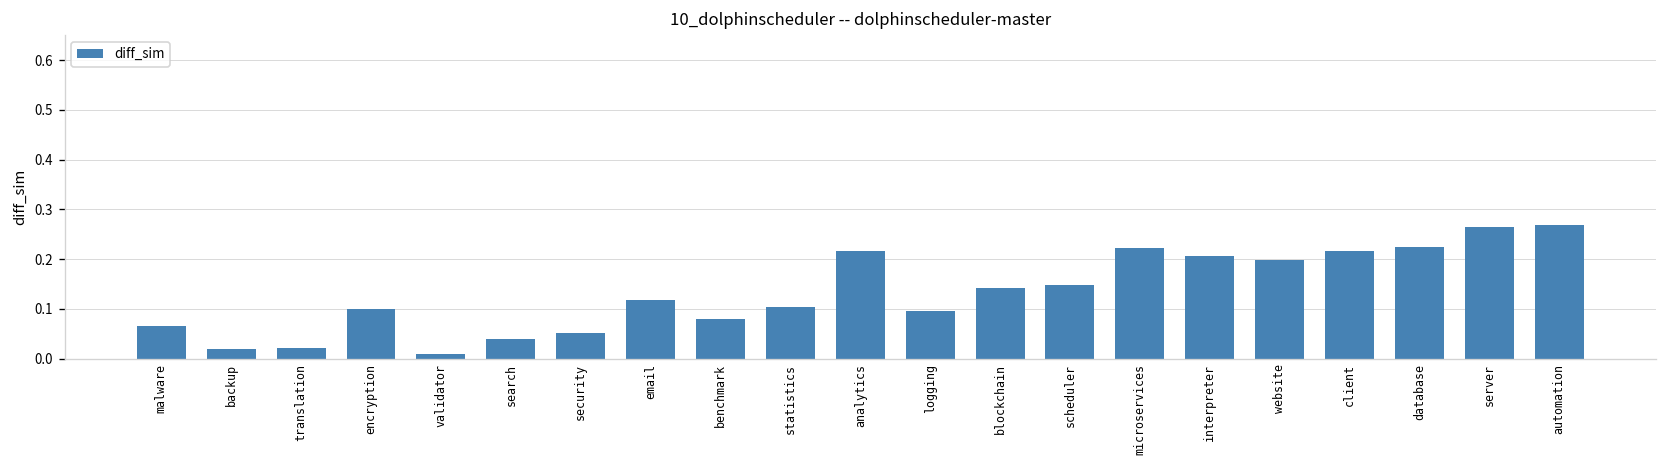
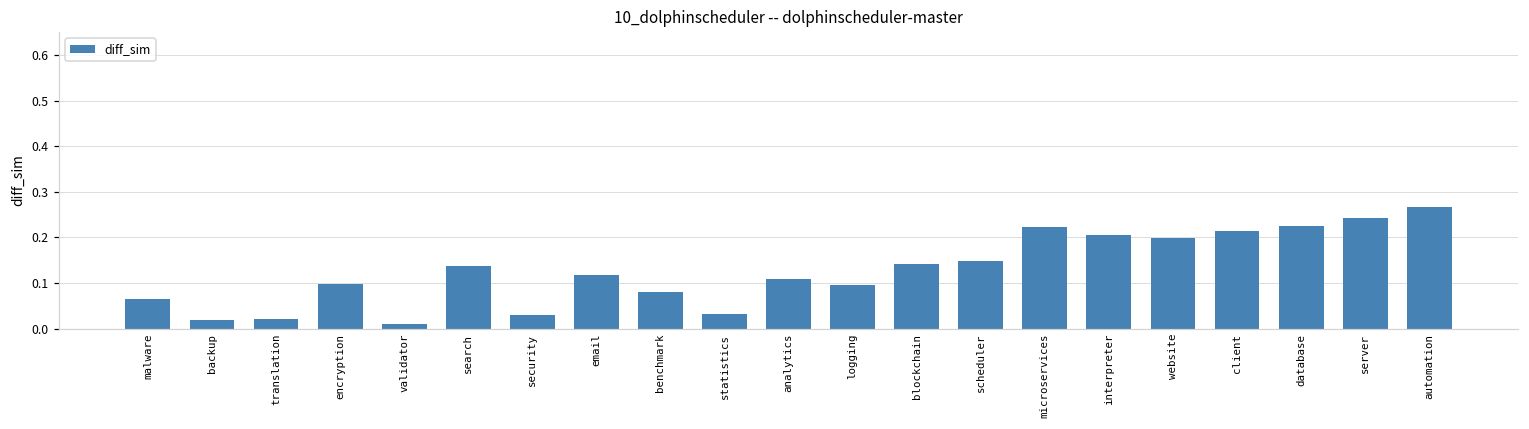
  {
    "malware": 0.07,
    "backup": 0.02,
    "translation": 0.02,
    "encryption": 0.10,
    "validator": 0.01,
-   "search": 0.04,
-   "security": 0.05,
+   "search": 0.14,
+   "security": 0.03,
    "email": 0.12,
    "benchmark": 0.08,
-   "statistics": 0.10,
-   "analytics": 0.22,
+   "statistics": 0.03,
+   "analytics": 0.11,
    "logging": 0.09,
    "blockchain": 0.14,
    "scheduler": 0.15,
    "microservices": 0.22,
    "interpreter": 0.21,
    "website": 0.20,
    "client": 0.22,
    "database": 0.23,
-   "server": 0.26,
+   "server": 0.24,
    "automation": 0.27
  }
